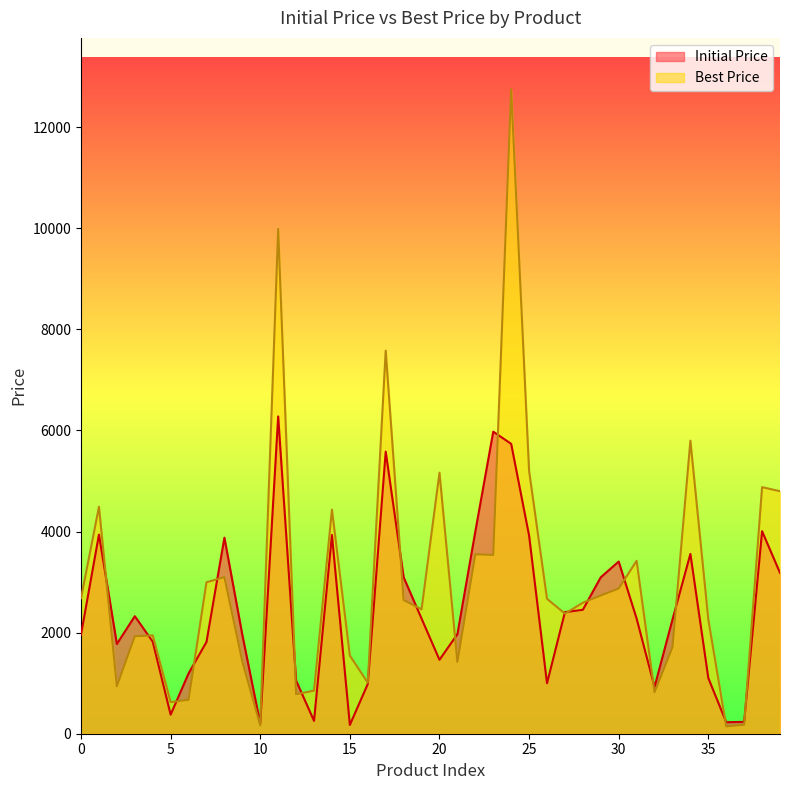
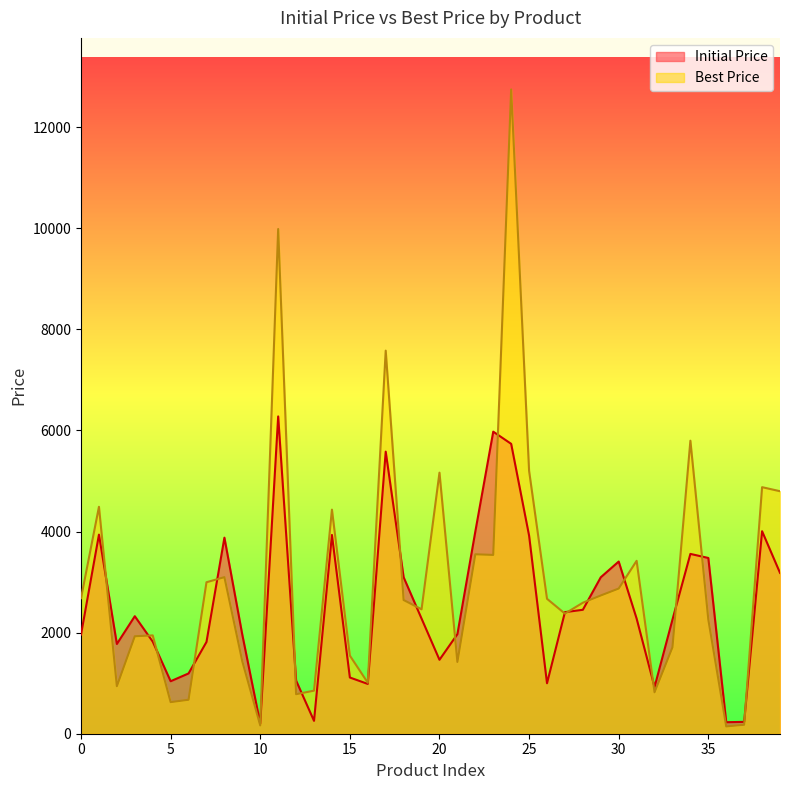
  {
    "Initial Price": {
      "0": 2000,
-     "5": 400,
-     "15": 200,
+     "5": 1000,
+     "15": 1100,
      "20": 1500,
      "25": 3900,
      "30": 3400,
-     "35": 1100
+     "35": 3500
    },
    "Best Price": {
      "0": 2700,
      "5": 600,
      "15": 1500,
      "20": 5200,
      "25": 5200,
      "30": 2900,
      "35": 2300
    }
  }
